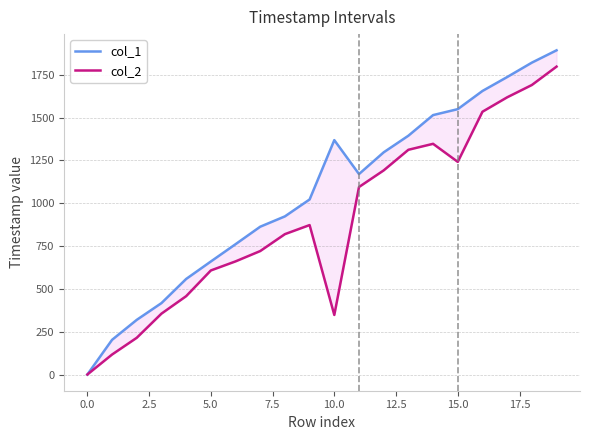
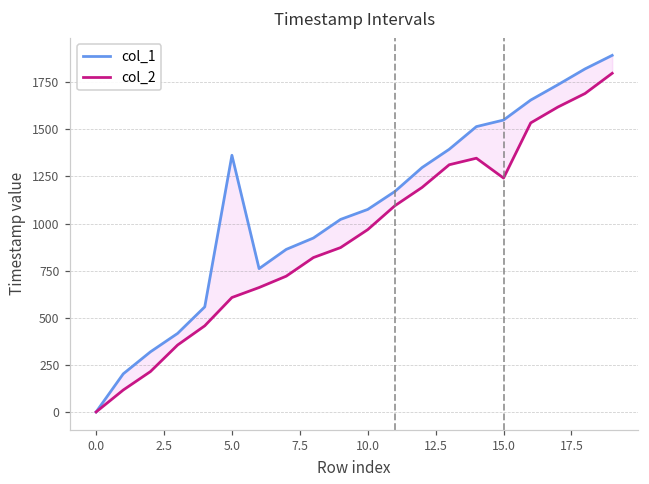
  {
    "col_1": {
-     "5.0": 660,
-     "10.0": 1370,
+     "5.0": 1360,
+     "10.0": 1080,
      "15.0": 1550
    },
    "col_2": {
      "5.0": 610,
-     "10.0": 350,
+     "10.0": 970,
      "15.0": 1240
    }
  }
